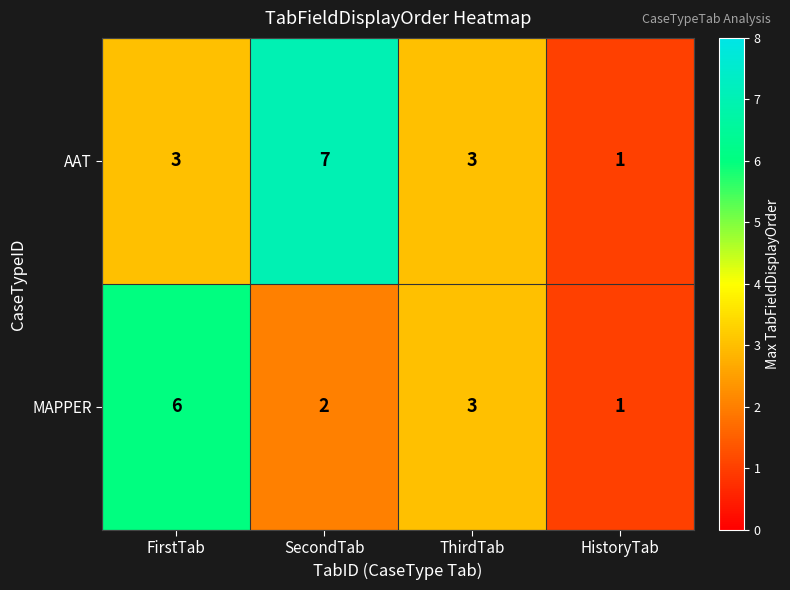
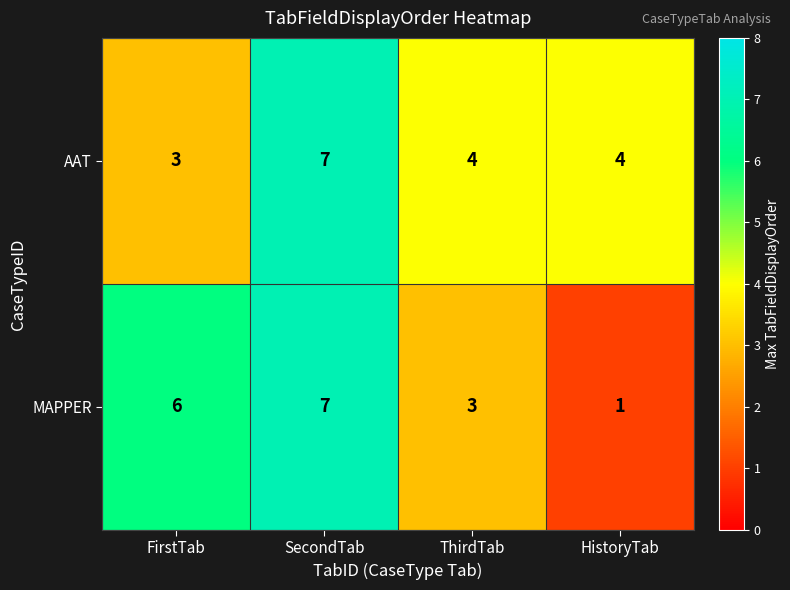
  {
    "AAT": {
      "FirstTab": 3,
      "SecondTab": 7,
-     "ThirdTab": 3,
-     "HistoryTab": 1
+     "ThirdTab": 4,
+     "HistoryTab": 4
    },
    "MAPPER": {
      "FirstTab": 6,
-     "SecondTab": 2,
+     "SecondTab": 7,
      "ThirdTab": 3,
      "HistoryTab": 1
    }
  }
